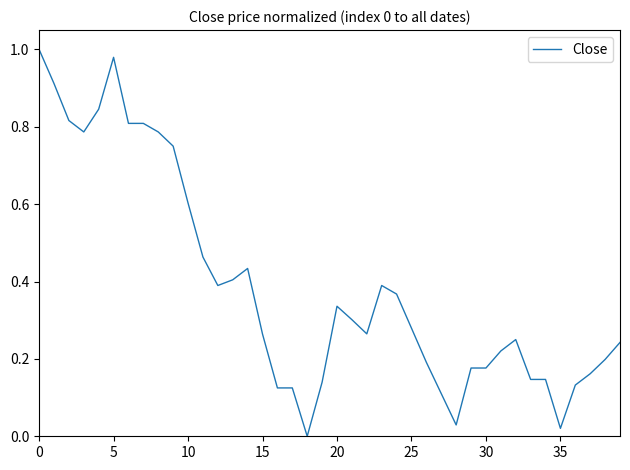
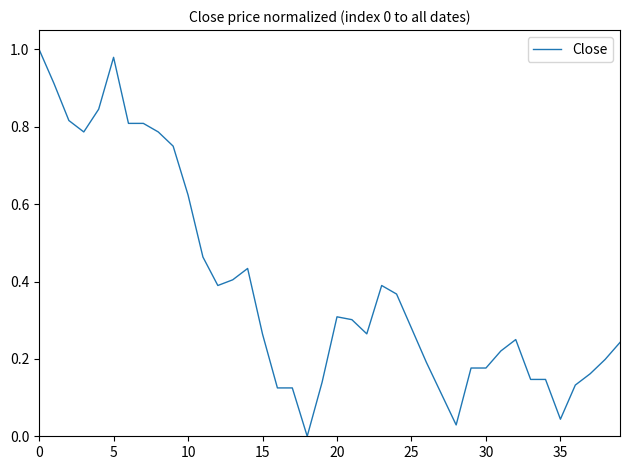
  {
    "0": 1.00,
    "5": 0.98,
-   "10": 0.60,
+   "10": 0.62,
    "15": 0.26,
-   "20": 0.34,
+   "20": 0.31,
    "25": 0.28,
    "30": 0.18,
-   "35": 0.02
+   "35": 0.04
  }
